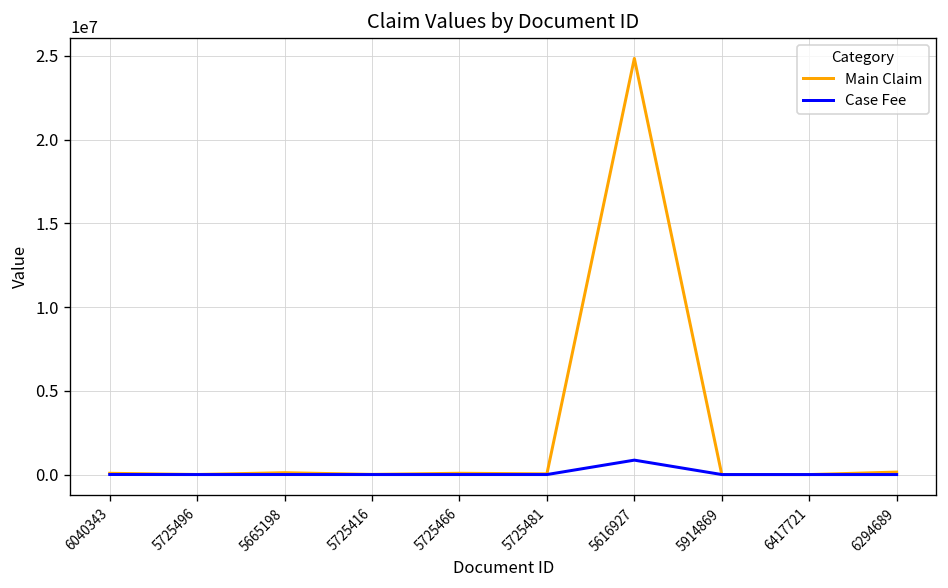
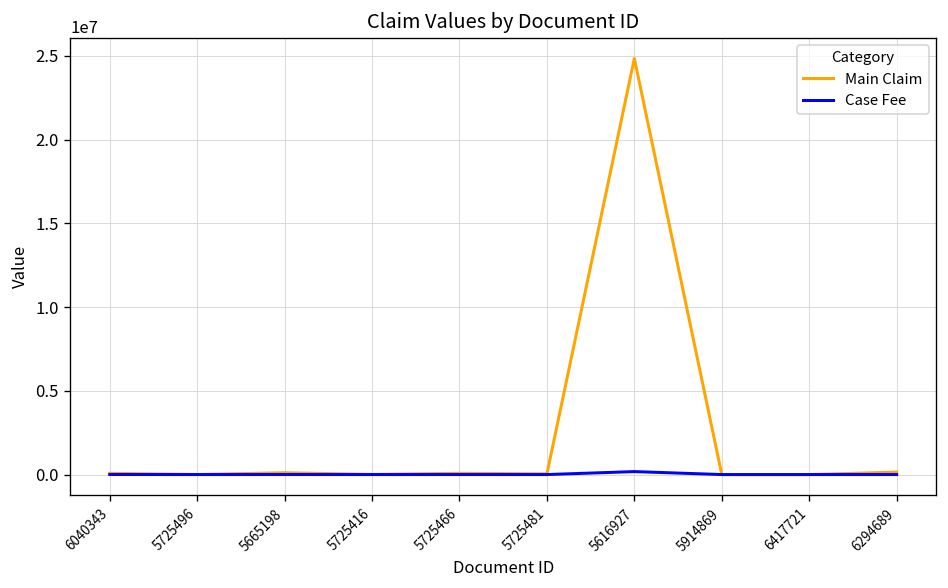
  {
    "Main Claim": {
      "5616927": 24800000
    },
    "Case Fee": {
-     "5616927": 900000
+     "5616927": 200000
    }
  }
